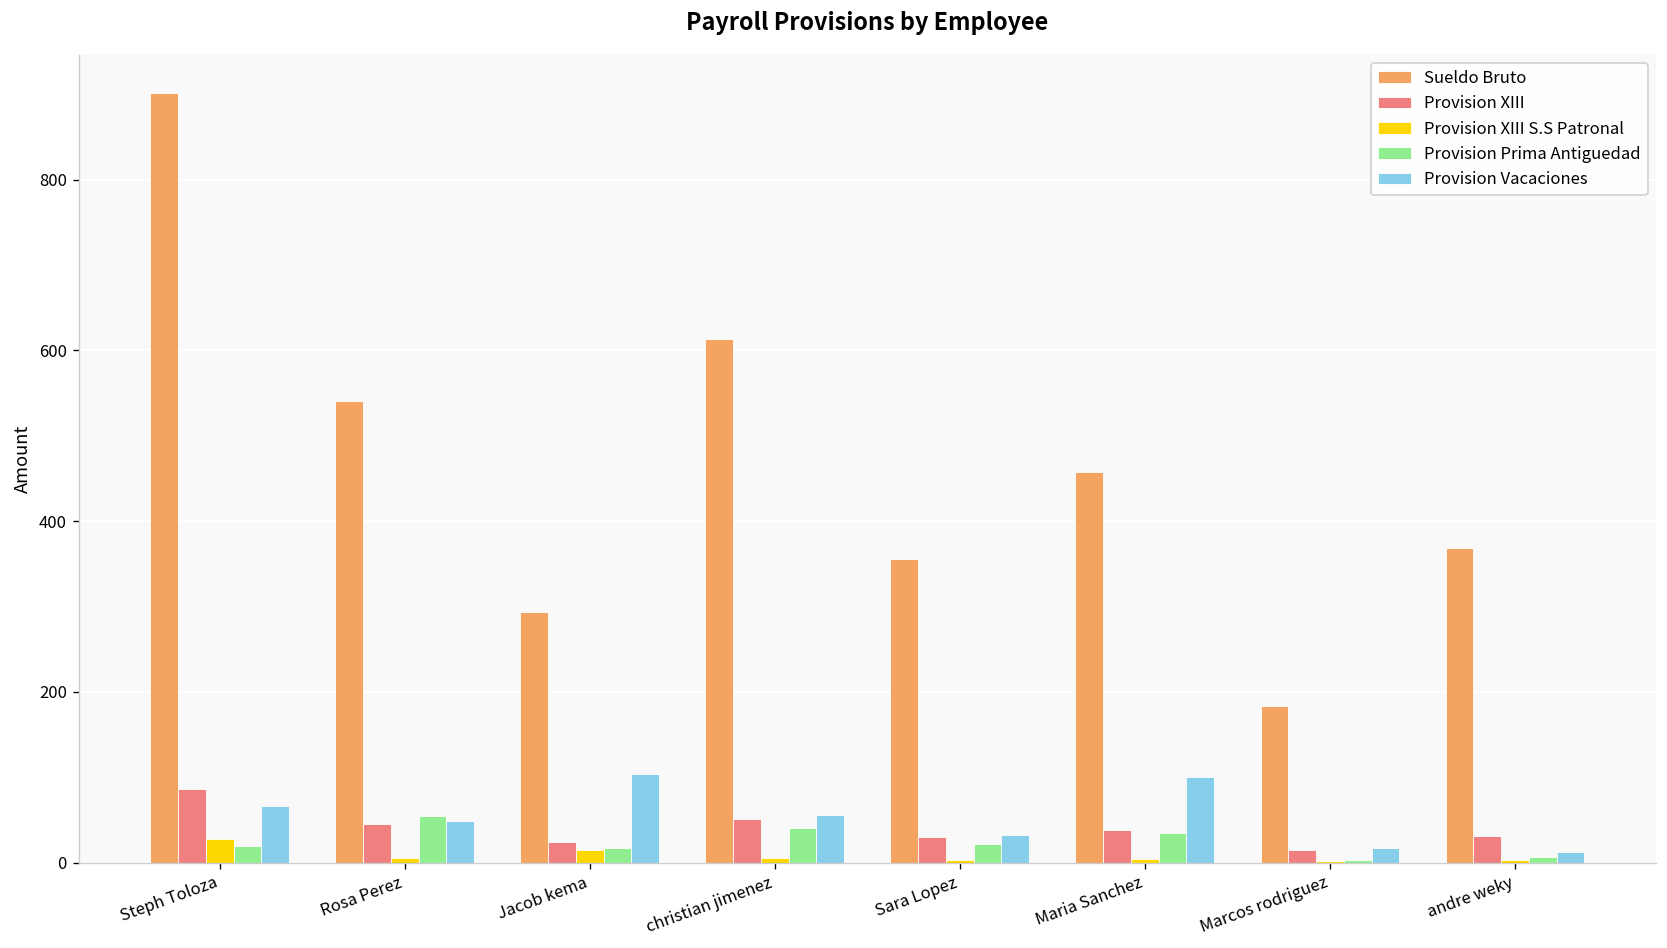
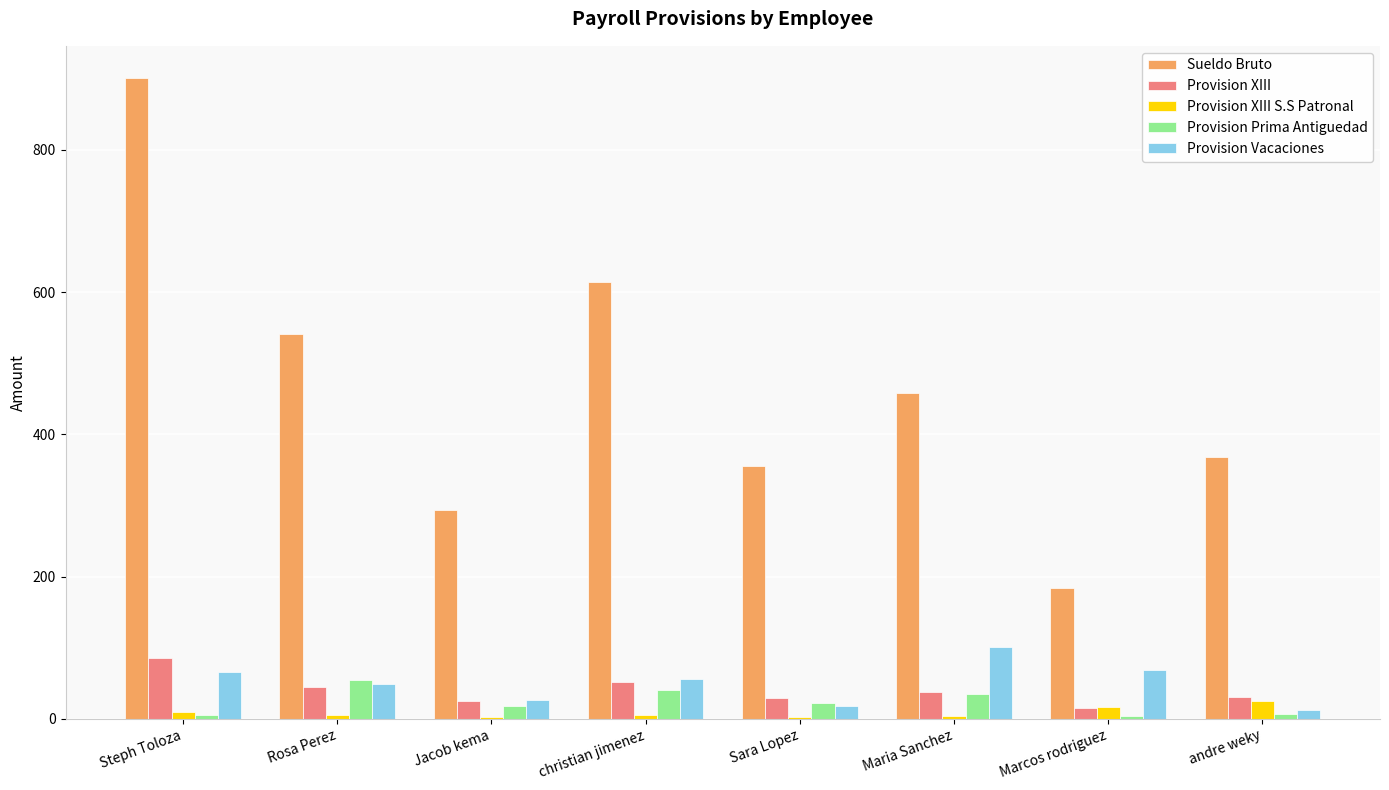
  {
    "Provision XIII S.S Patronal": {
-     "Steph Toloza": 30,
+     "Steph Toloza": 10,
      "Rosa Perez": 0,
-     "Jacob kema": 10,
+     "Jacob kema": 0,
      "christian jimenez": 10,
      "Maria Sanchez": 0,
-     "Marcos rodriguez": 0,
-     "andre weky": 0
+     "Marcos rodriguez": 20,
+     "andre weky": 30
    },
    "Provision Prima Antiguedad": {
-     "Steph Toloza": 20,
+     "Steph Toloza": 10,
      "Rosa Perez": 50,
      "Jacob kema": 20,
      "christian jimenez": 40,
      "Sara Lopez": 20,
      "Maria Sanchez": 30,
      "Marcos rodriguez": 0,
      "andre weky": 10
    },
    "Provision Vacaciones": {
      "Steph Toloza": 70,
      "Rosa Perez": 50,
-     "Jacob kema": 100,
+     "Jacob kema": 30,
      "christian jimenez": 60,
-     "Sara Lopez": 30,
+     "Sara Lopez": 20,
      "Maria Sanchez": 100,
-     "Marcos rodriguez": 20,
+     "Marcos rodriguez": 70,
      "andre weky": 10
    }
  }
